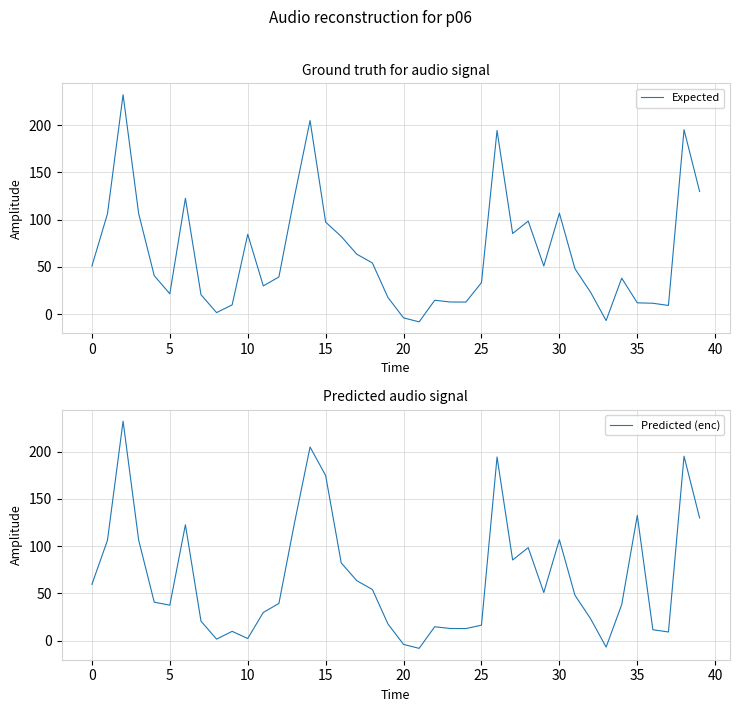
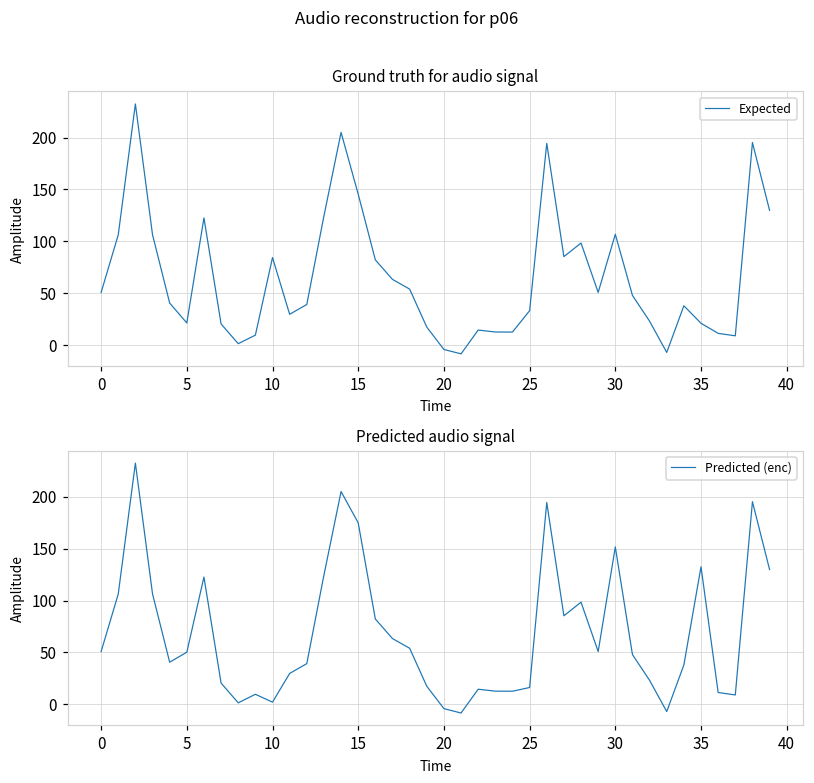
  {
    "Ground truth for audio signal": {
      "0": 50,
      "5": 20,
      "10": 80,
-     "15": 100,
+     "15": 150,
      "20": 0,
      "25": 30,
      "30": 110,
-     "35": 10
+     "35": 20
    },
    "Predicted audio signal": {
-     "0": 60,
-     "5": 40,
+     "0": 50,
+     "5": 50,
      "10": 0,
      "15": 170,
      "20": 0,
      "25": 20,
-     "30": 110,
+     "30": 150,
      "35": 130
    }
  }
